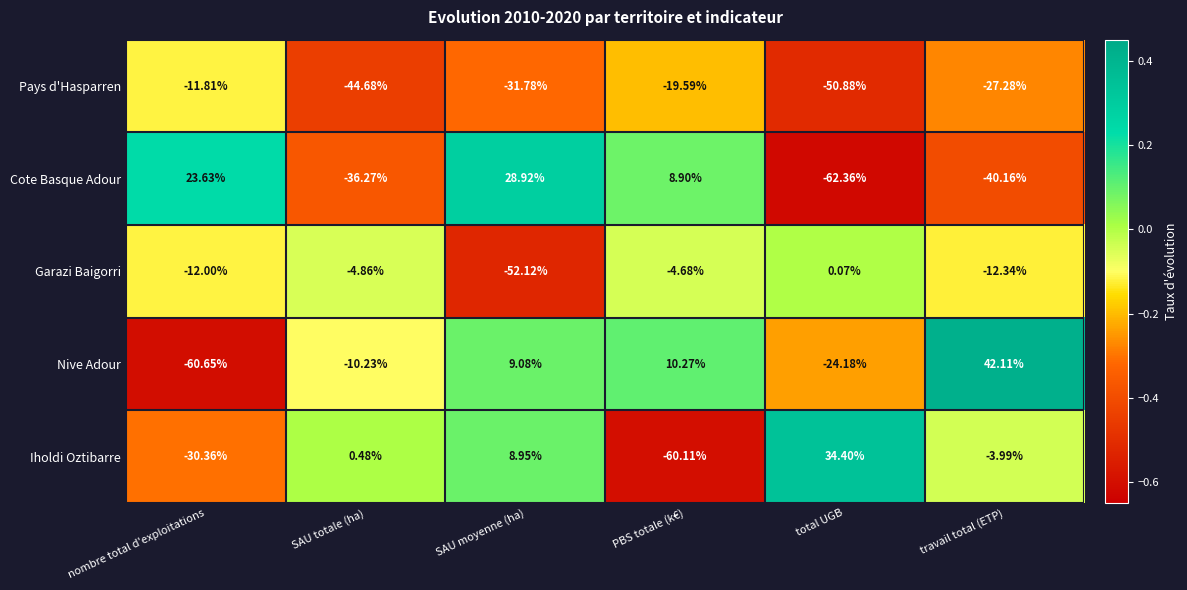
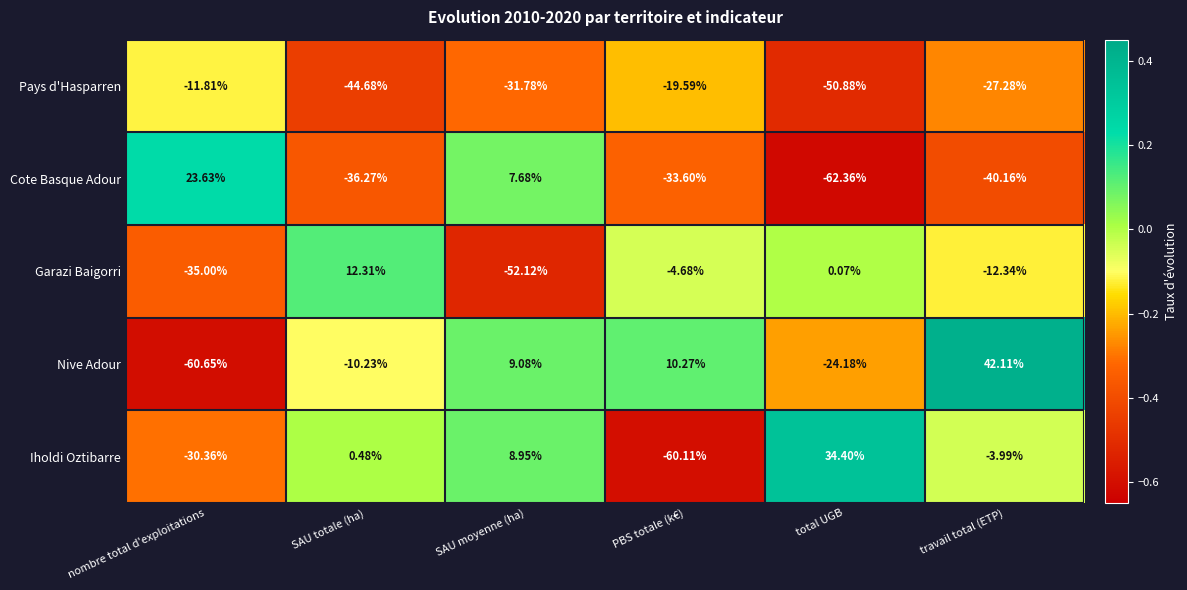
  {
    "Pays d'Hasparren": {
      "nombre total d'exploitations": "-11.81%",
      "SAU totale (ha)": "-44.68%",
      "SAU moyenne (ha)": "-31.78%",
      "PBS totale (k€)": "-19.59%",
      "total UGB": "-50.88%",
      "travail total (ETP)": "-27.28%"
    },
    "Cote Basque Adour": {
      "nombre total d'exploitations": "23.63%",
      "SAU totale (ha)": "-36.27%",
-     "SAU moyenne (ha)": "28.92%",
-     "PBS totale (k€)": "8.90%",
+     "SAU moyenne (ha)": "7.68%",
+     "PBS totale (k€)": "-33.60%",
      "total UGB": "-62.36%",
      "travail total (ETP)": "-40.16%"
    },
    "Garazi Baigorri": {
-     "nombre total d'exploitations": "-12.00%",
-     "SAU totale (ha)": "-4.86%",
+     "nombre total d'exploitations": "-35.00%",
+     "SAU totale (ha)": "12.31%",
      "SAU moyenne (ha)": "-52.12%",
      "PBS totale (k€)": "-4.68%",
      "total UGB": "0.07%",
      "travail total (ETP)": "-12.34%"
    },
    "Nive Adour": {
      "nombre total d'exploitations": "-60.65%",
      "SAU totale (ha)": "-10.23%",
      "SAU moyenne (ha)": "9.08%",
      "PBS totale (k€)": "10.27%",
      "total UGB": "-24.18%",
      "travail total (ETP)": "42.11%"
    },
    "Iholdi Oztibarre": {
      "nombre total d'exploitations": "-30.36%",
      "SAU totale (ha)": "0.48%",
      "SAU moyenne (ha)": "8.95%",
      "PBS totale (k€)": "-60.11%",
      "total UGB": "34.40%",
      "travail total (ETP)": "-3.99%"
    }
  }
